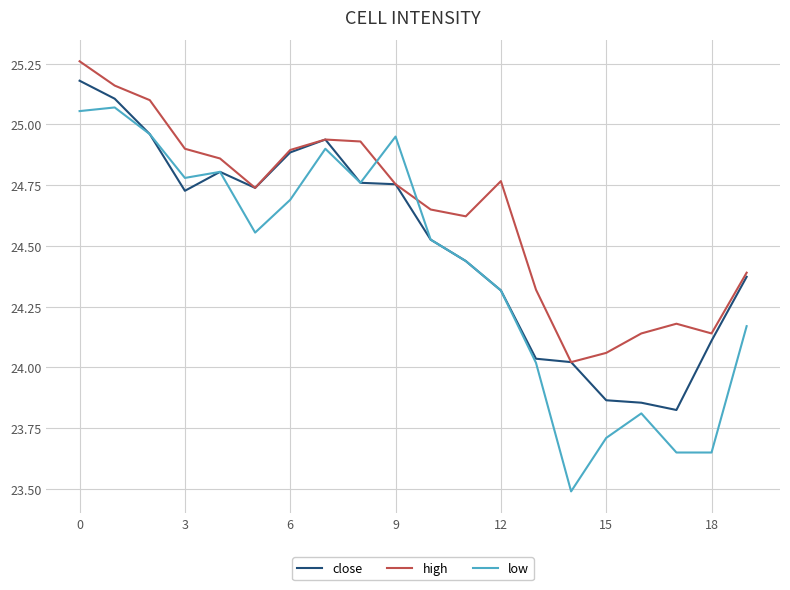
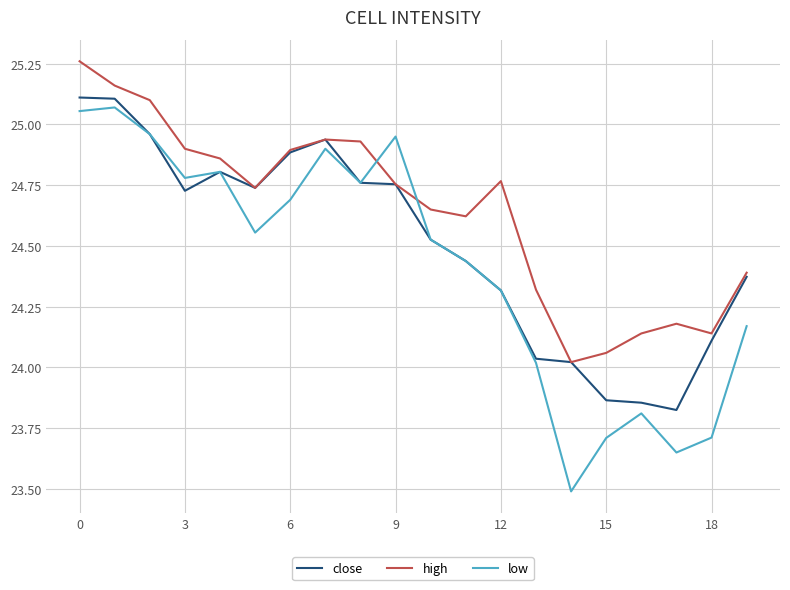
  {
    "close": {
-     "0": 25.18,
+     "0": 25.11,
      "3": 24.73,
      "15": 23.86,
      "18": 24.11
    },
    "high": {
      "0": 25.26,
      "3": 24.90,
      "12": 24.77,
      "15": 24.06,
      "18": 24.14
    },
    "low": {
      "0": 25.06,
      "3": 24.78,
      "6": 24.69,
      "9": 24.95,
      "15": 23.71,
-     "18": 23.65
+     "18": 23.71
    }
  }
